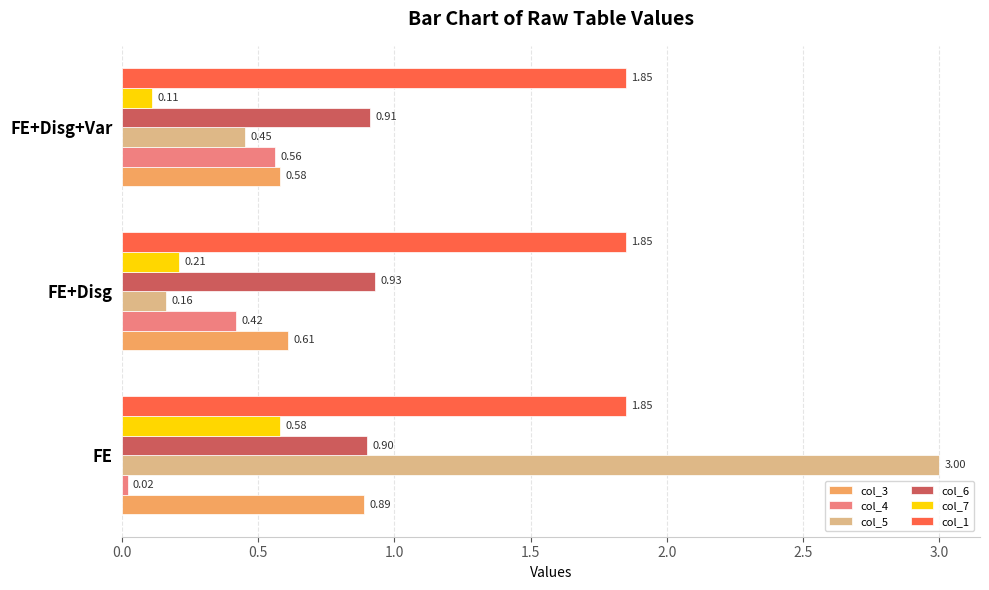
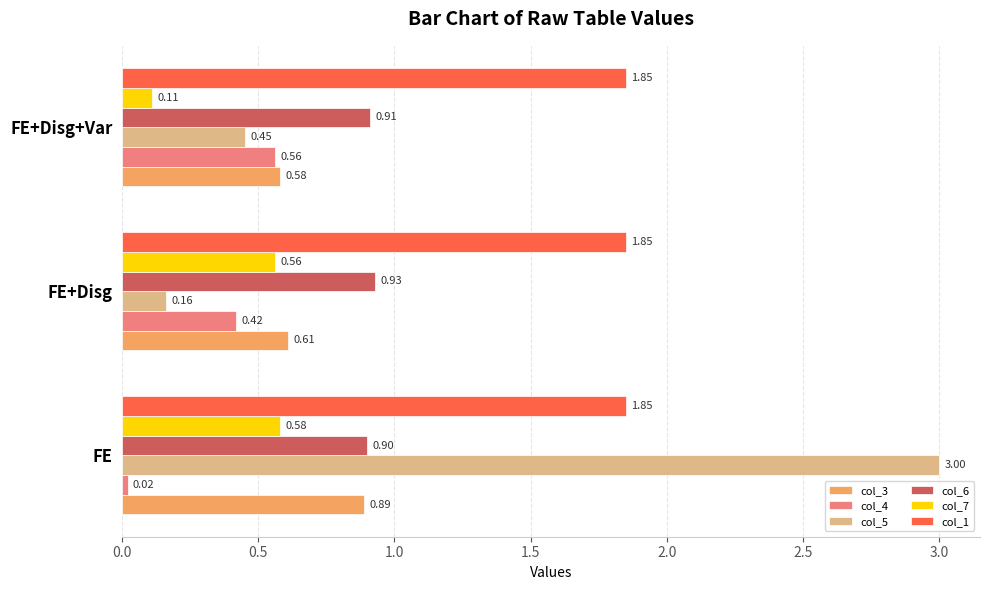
  {
    "col_7": {
      "FE+Disg+Var": 0.11,
-     "FE+Disg": 0.21,
+     "FE+Disg": 0.56,
      "FE": 0.58
    }
  }
